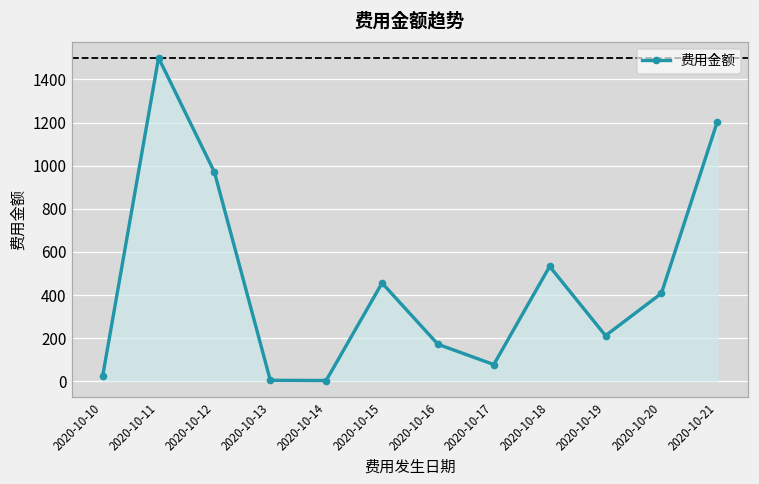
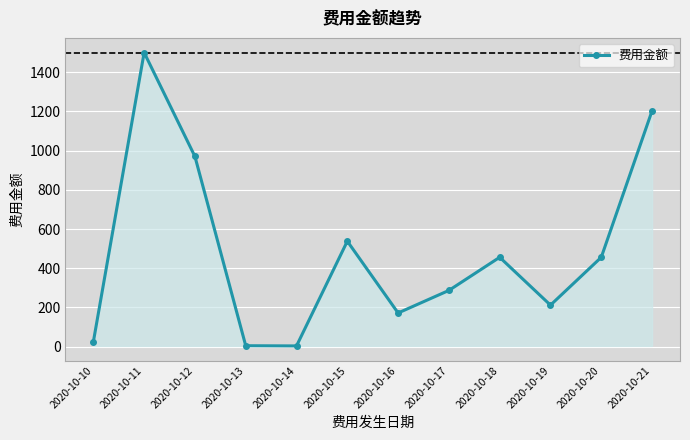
  {
    "2020-10-10": 30,
    "2020-10-11": 1500,
    "2020-10-12": 970,
    "2020-10-13": 10,
    "2020-10-14": 0,
-   "2020-10-15": 460,
+   "2020-10-15": 540,
    "2020-10-16": 170,
-   "2020-10-17": 80,
-   "2020-10-18": 530,
+   "2020-10-17": 290,
+   "2020-10-18": 460,
    "2020-10-19": 210,
-   "2020-10-20": 410,
+   "2020-10-20": 460,
    "2020-10-21": 1200
  }
